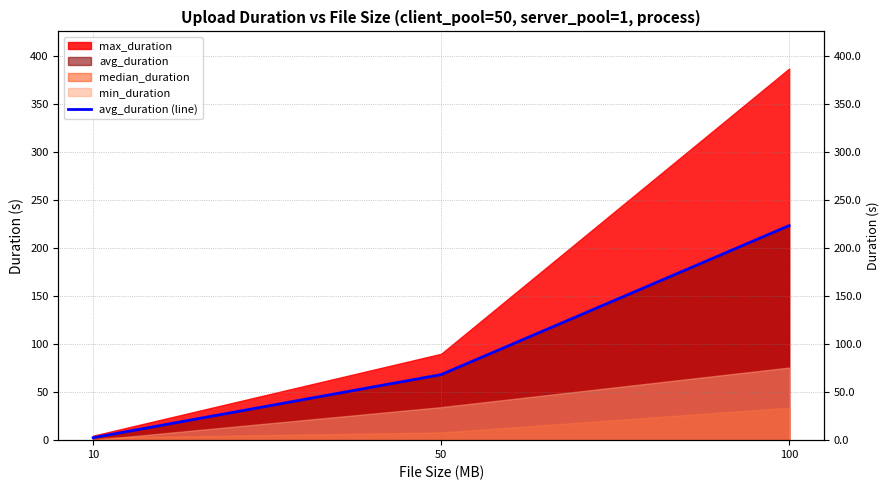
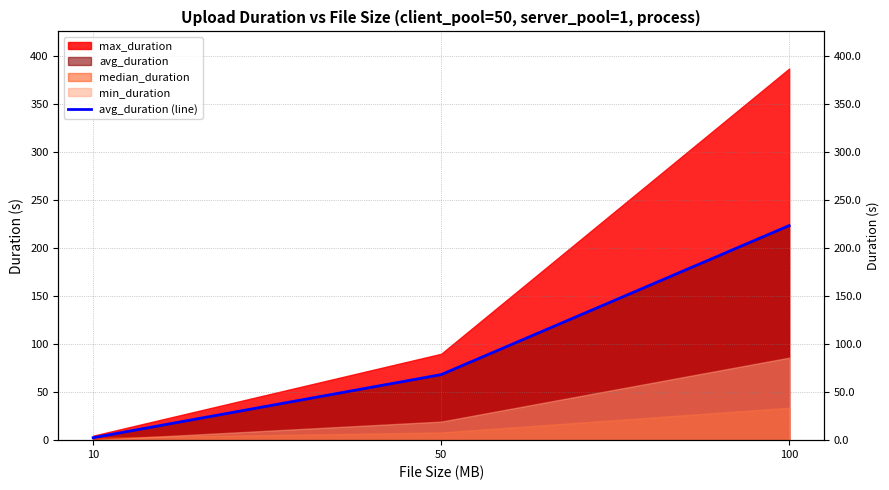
  {
    "max_duration": {
      "50": 90,
      "100": 390
    },
    "avg_duration": {
      "50": 70,
      "100": 220
    },
    "median_duration": {
      "50": 10,
      "100": 30
    },
    "min_duration": {
-     "50": 30,
-     "100": 80
+     "50": 20,
+     "100": 90
    }
  }
